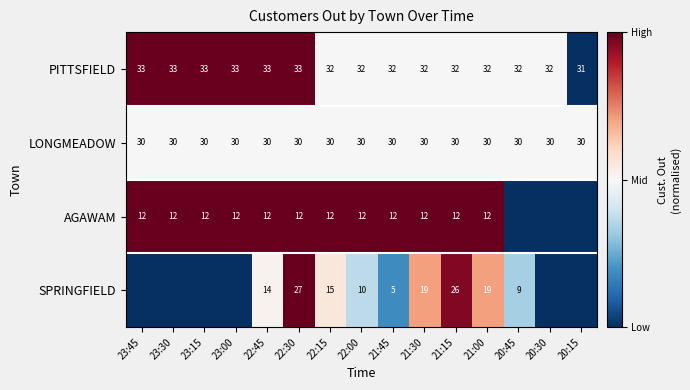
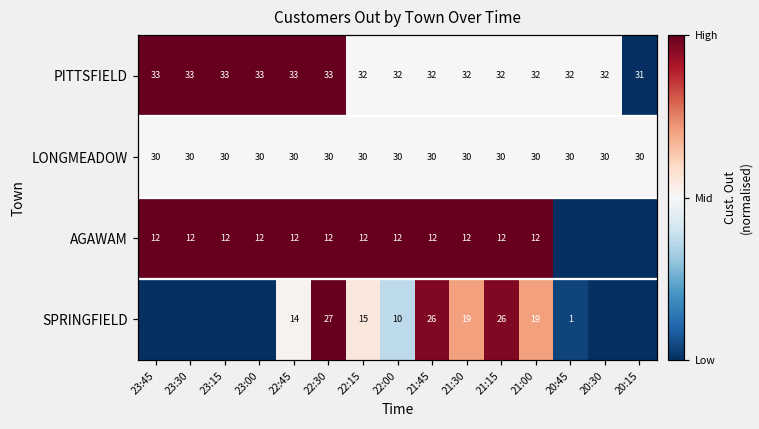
  {
    "PITTSFIELD": {
      "23:45": 33,
      "23:30": 33,
      "23:15": 33,
      "23:00": 33,
      "22:45": 33,
      "22:30": 33,
      "22:15": 32,
      "22:00": 32,
      "21:45": 32,
      "21:30": 32,
      "21:15": 32,
      "21:00": 32,
      "20:45": 32,
      "20:30": 32,
      "20:15": 31
    },
    "LONGMEADOW": {
      "23:45": 30,
      "23:30": 30,
      "23:15": 30,
      "23:00": 30,
      "22:45": 30,
      "22:30": 30,
      "22:15": 30,
      "22:00": 30,
      "21:45": 30,
      "21:30": 30,
      "21:15": 30,
      "21:00": 30,
      "20:45": 30,
      "20:30": 30,
      "20:15": 30
    },
    "AGAWAM": {
      "23:45": 12,
      "23:30": 12,
      "23:15": 12,
      "23:00": 12,
      "22:45": 12,
      "22:30": 12,
      "22:15": 12,
      "22:00": 12,
      "21:45": 12,
      "21:30": 12,
      "21:15": 12,
      "21:00": 12
    },
    "SPRINGFIELD": {
      "22:45": 14,
      "22:30": 27,
      "22:15": 15,
      "22:00": 10,
-     "21:45": 5,
+     "21:45": 26,
      "21:30": 19,
      "21:15": 26,
      "21:00": 19,
-     "20:45": 9
+     "20:45": 1
    }
  }
